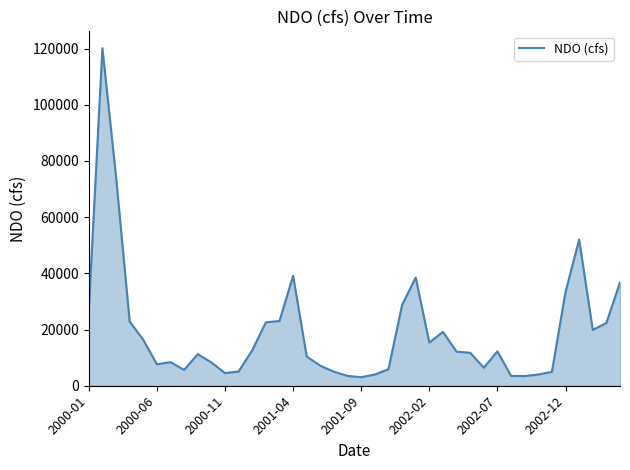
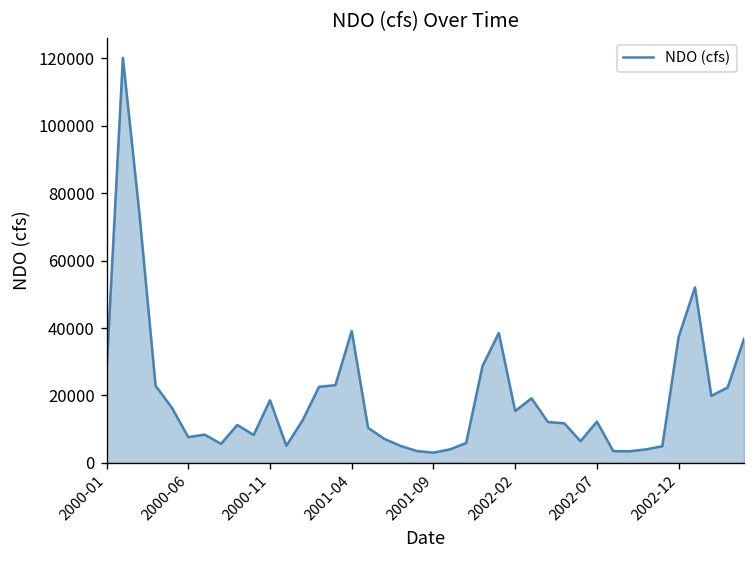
  {
    "2000-01": 27000,
    "2000-06": 8000,
-   "2000-11": 5000,
+   "2000-11": 19000,
    "2001-04": 39000,
    "2001-09": 3000,
    "2002-02": 15000,
    "2002-07": 12000,
-   "2002-12": 33000
+   "2002-12": 37000
  }
